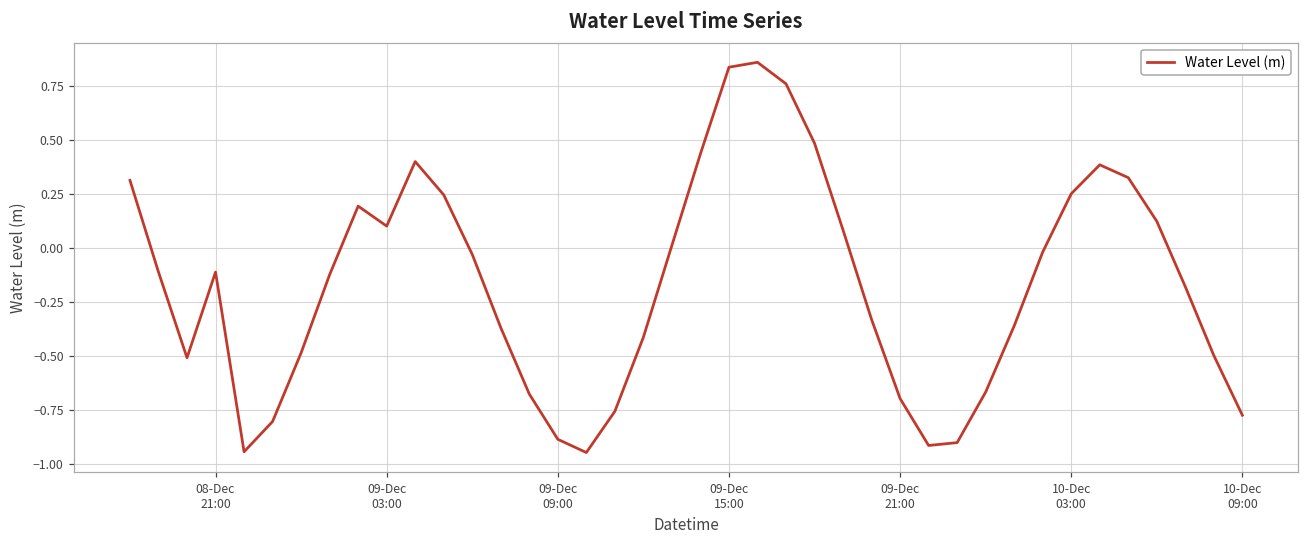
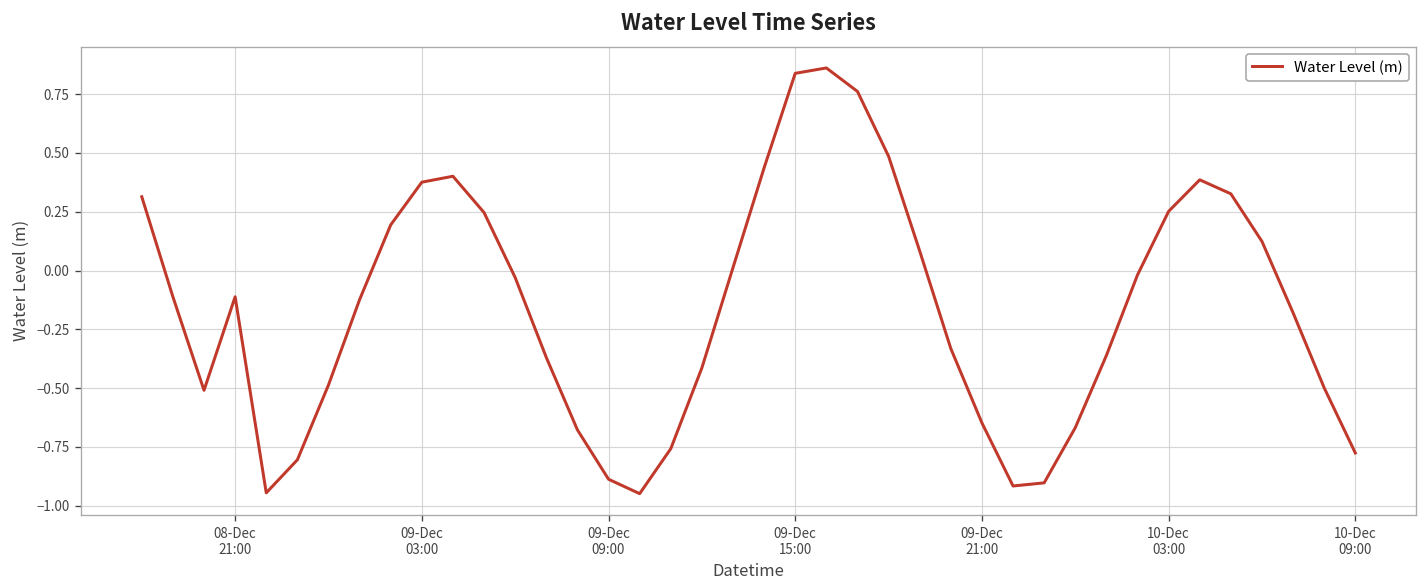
  {
    "08-Dec 21:00": -0.11,
-   "09-Dec 03:00": 0.10,
+   "09-Dec 03:00": 0.38,
    "09-Dec 09:00": -0.89,
    "09-Dec 15:00": 0.84,
-   "09-Dec 21:00": -0.70,
+   "09-Dec 21:00": -0.65,
    "10-Dec 03:00": 0.25,
    "10-Dec 09:00": -0.78
  }
